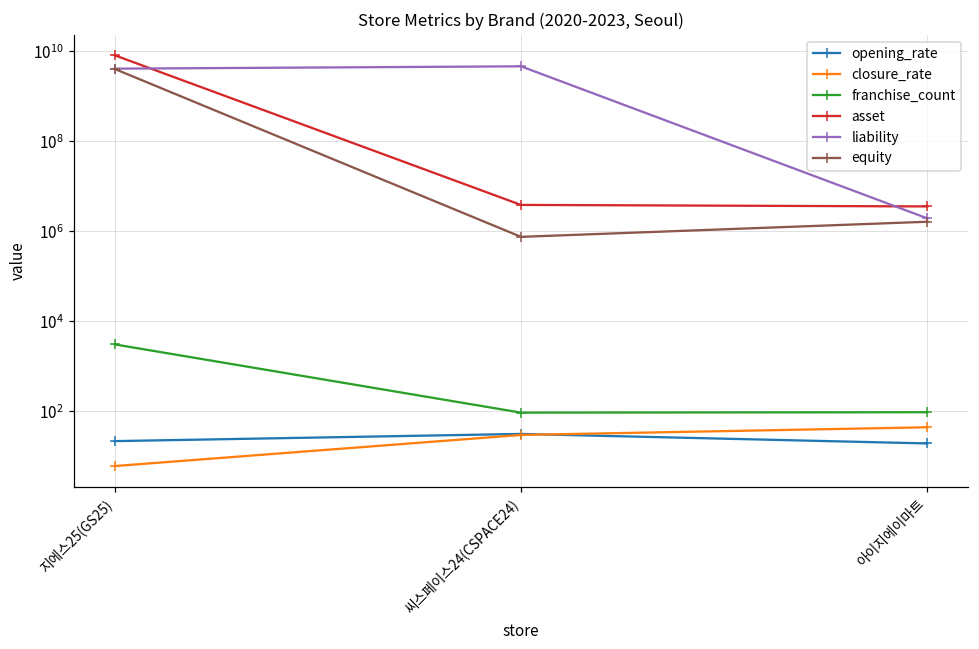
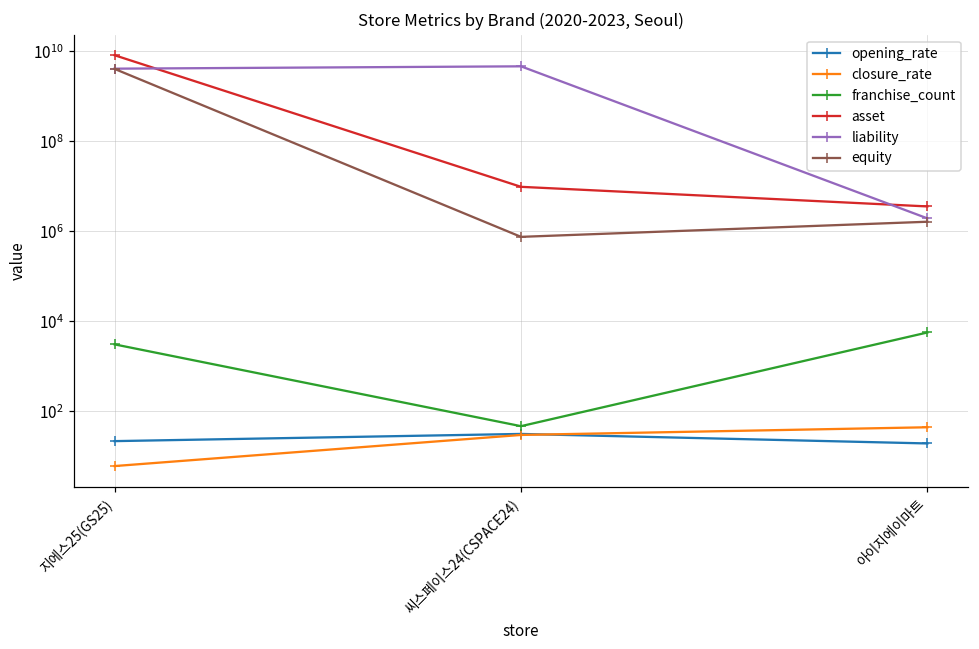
  {
    "opening_rate": {
      "지에스25(GS25)": 20,
      "아이지에이마트": 20
    },
    "closure_rate": {
      "지에스25(GS25)": 6,
      "아이지에이마트": 40
    },
    "franchise_count": {
      "지에스25(GS25)": 3000,
-     "씨스페이스24(CSPACE24)": 90,
-     "아이지에이마트": 100
+     "씨스페이스24(CSPACE24)": 50,
+     "아이지에이마트": 6000
    },
    "asset": {
      "지에스25(GS25)": 8000000000,
-     "씨스페이스24(CSPACE24)": 4000000,
+     "씨스페이스24(CSPACE24)": 10000000,
      "아이지에이마트": 4000000
    },
    "liability": {
      "씨스페이스24(CSPACE24)": 5000000000,
      "아이지에이마트": 2000000
    },
    "equity": {
      "씨스페이스24(CSPACE24)": 800000,
      "아이지에이마트": 1600000
    }
  }
